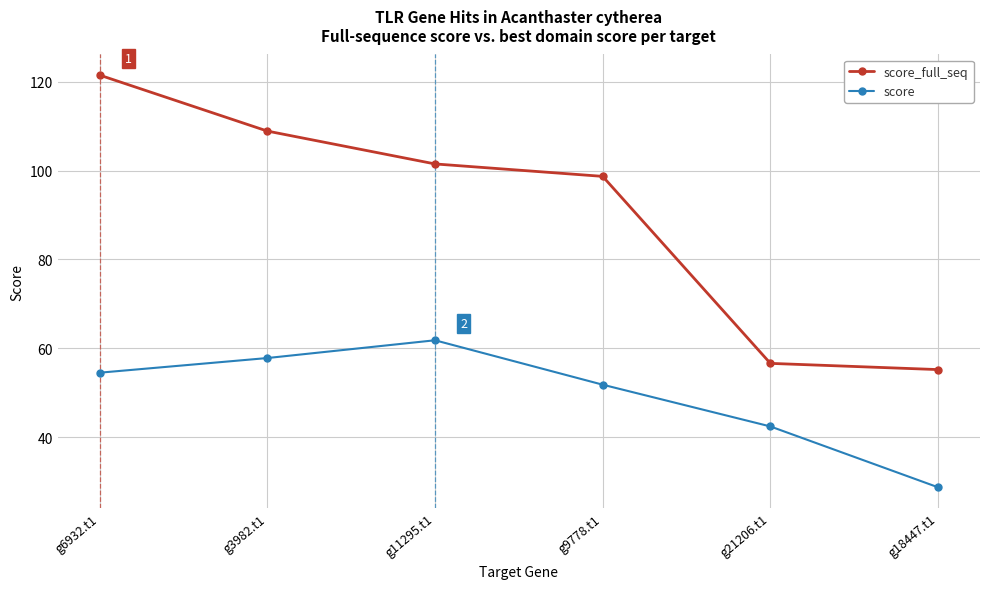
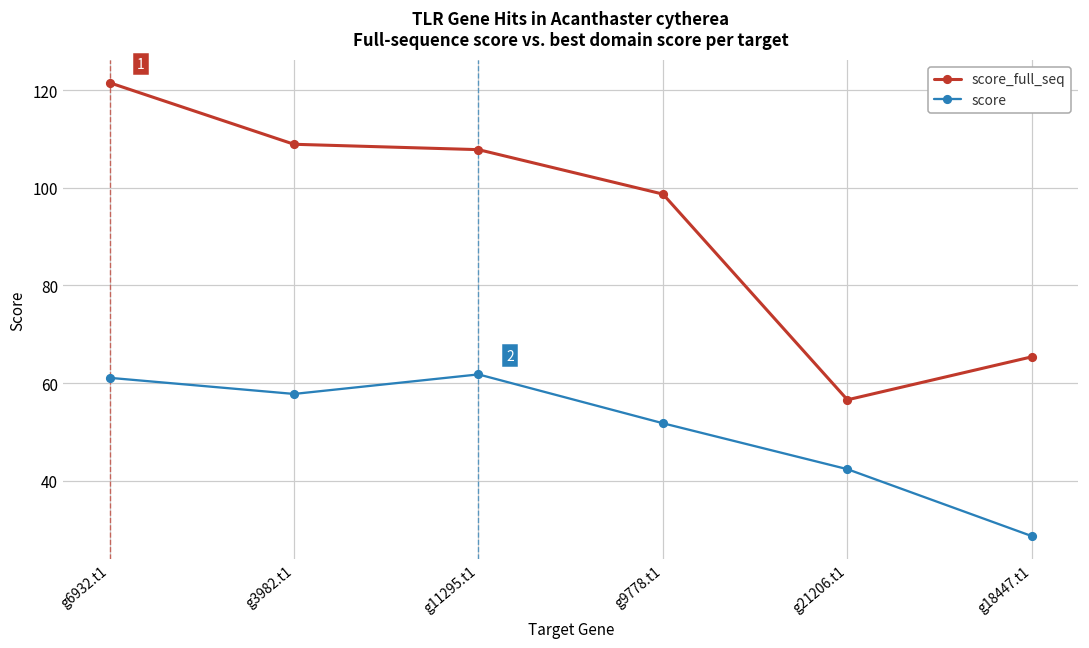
  {
    "score_full_seq": {
      "g6932.t1": 122,
      "g3982.t1": 109,
-     "g11295.t1": 102,
+     "g11295.t1": 108,
      "g9778.t1": 99,
      "g21206.t1": 57,
-     "g18447.t1": 55
+     "g18447.t1": 65
    },
    "score": {
-     "g6932.t1": 55,
+     "g6932.t1": 61,
      "g3982.t1": 58,
      "g11295.t1": 62,
      "g9778.t1": 52,
      "g21206.t1": 42,
      "g18447.t1": 29
    }
  }
